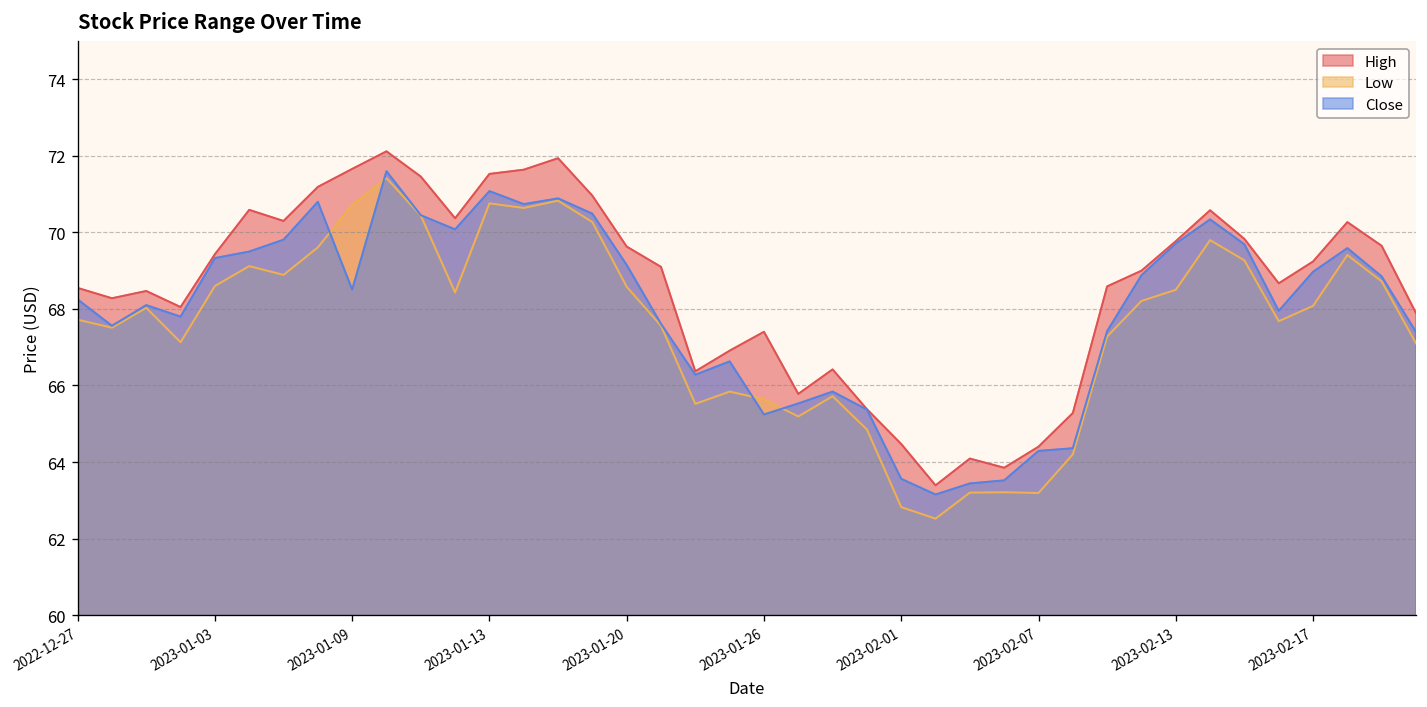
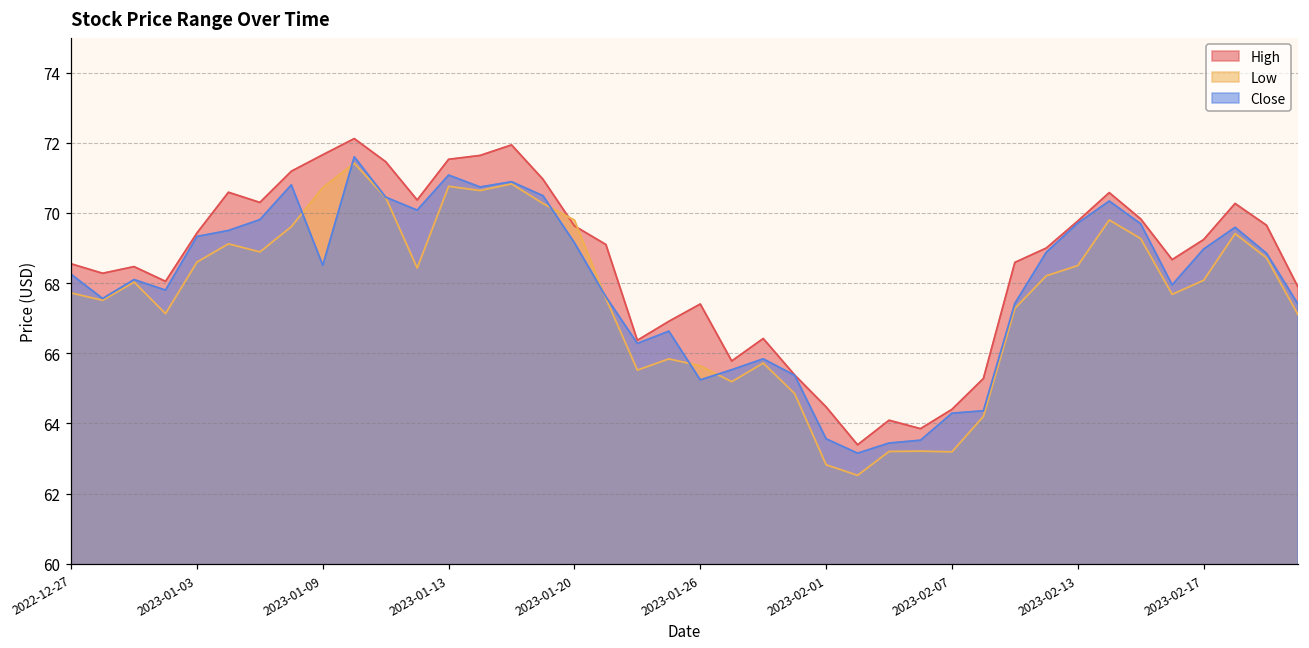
  {
    "High": {
      "2022-12-27": 68.6,
      "2023-01-03": 69.4,
      "2023-01-09": 71.7,
      "2023-01-13": 71.5,
      "2023-01-20": 69.6,
      "2023-01-26": 67.4,
      "2023-02-01": 64.5,
      "2023-02-07": 64.4,
      "2023-02-17": 69.2
    },
    "Low": {
      "2022-12-27": 67.7,
      "2023-01-03": 68.6,
      "2023-01-09": 70.7,
      "2023-01-13": 70.8,
-     "2023-01-20": 68.6,
+     "2023-01-20": 69.8,
      "2023-01-26": 65.6,
      "2023-02-01": 62.8,
      "2023-02-07": 63.2,
      "2023-02-13": 68.5,
      "2023-02-17": 68.1
    },
    "Close": {
      "2022-12-27": 68.3,
      "2023-01-03": 69.3,
      "2023-01-09": 68.5,
      "2023-01-13": 71.1,
      "2023-01-20": 69.2,
      "2023-01-26": 65.2,
      "2023-02-01": 63.6,
      "2023-02-07": 64.3,
      "2023-02-17": 69.0
    }
  }
